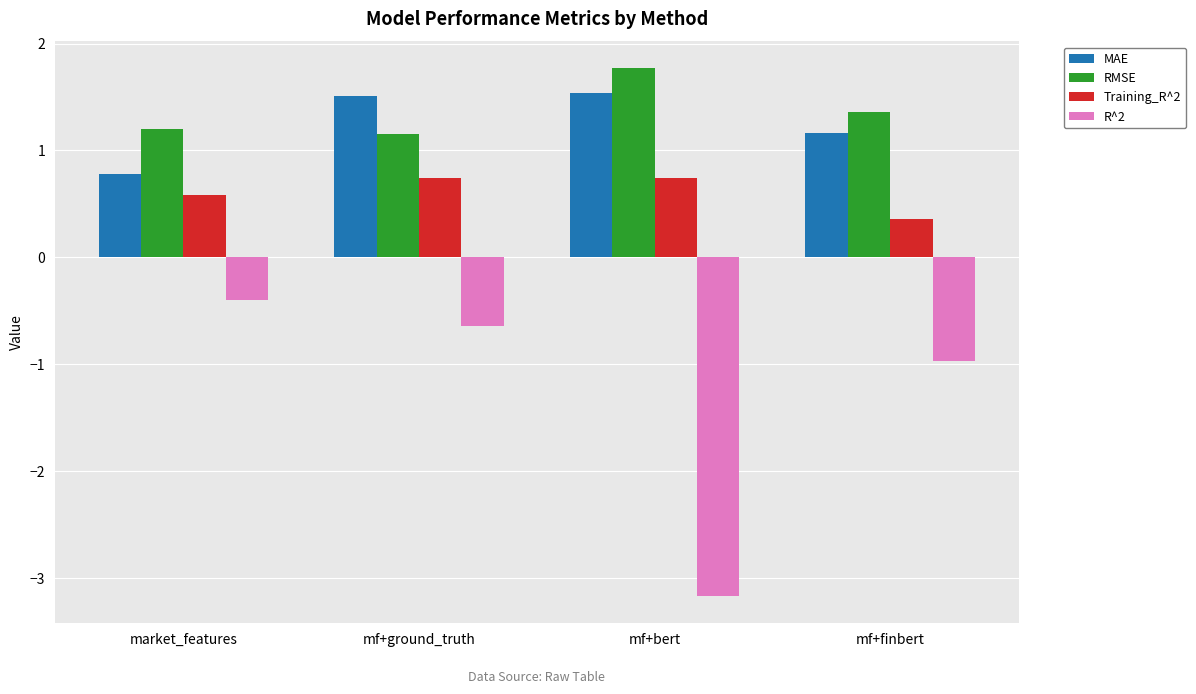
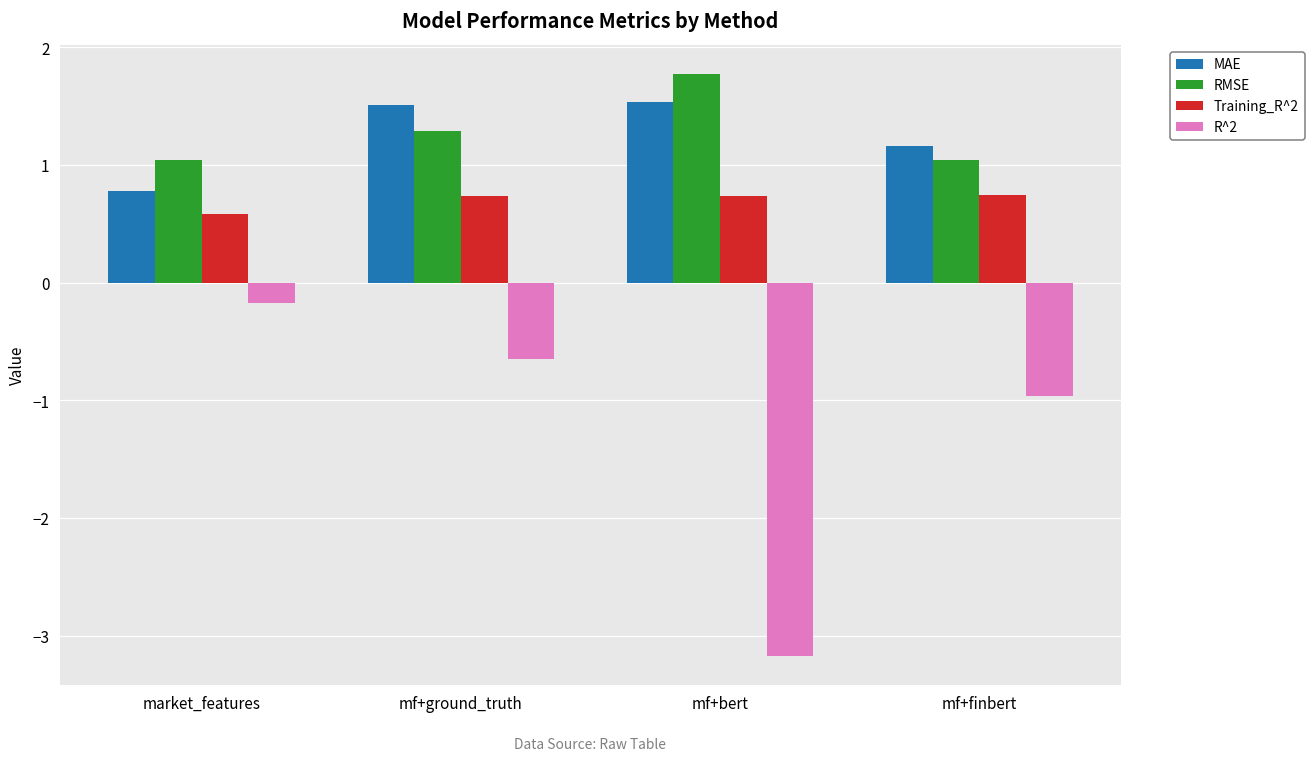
  {
    "MAE": {
      "market_features": 0.78,
      "mf+ground_truth": 1.51,
      "mf+bert": 1.54,
      "mf+finbert": 1.16
    },
    "RMSE": {
-     "market_features": 1.20,
-     "mf+ground_truth": 1.15,
+     "market_features": 1.04,
+     "mf+ground_truth": 1.29,
      "mf+bert": 1.77,
-     "mf+finbert": 1.36
+     "mf+finbert": 1.04
    },
    "Training_R^2": {
      "market_features": 0.58,
      "mf+ground_truth": 0.74,
      "mf+bert": 0.74,
-     "mf+finbert": 0.36
+     "mf+finbert": 0.74
    },
    "R^2": {
-     "market_features": -0.40,
+     "market_features": -0.17,
      "mf+ground_truth": -0.65,
      "mf+bert": -3.17,
      "mf+finbert": -0.97
    }
  }
